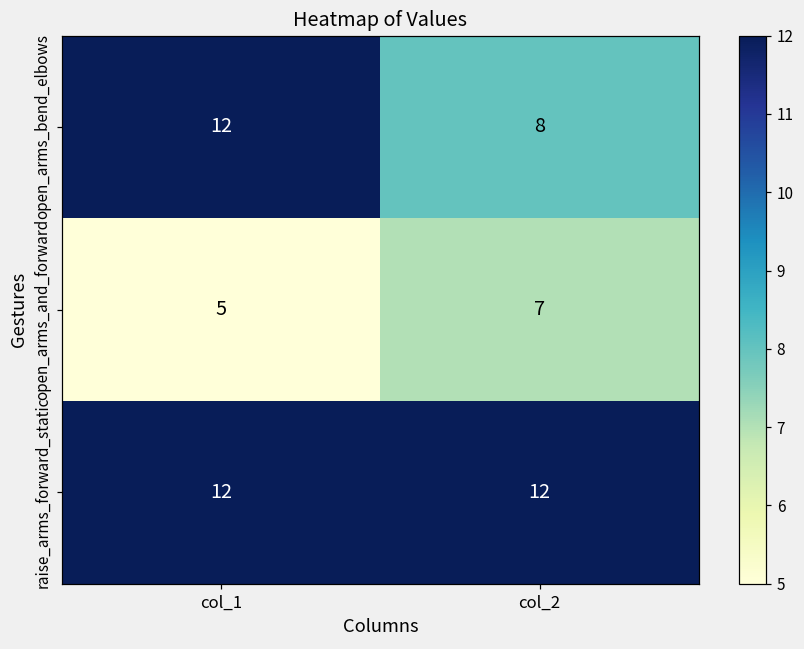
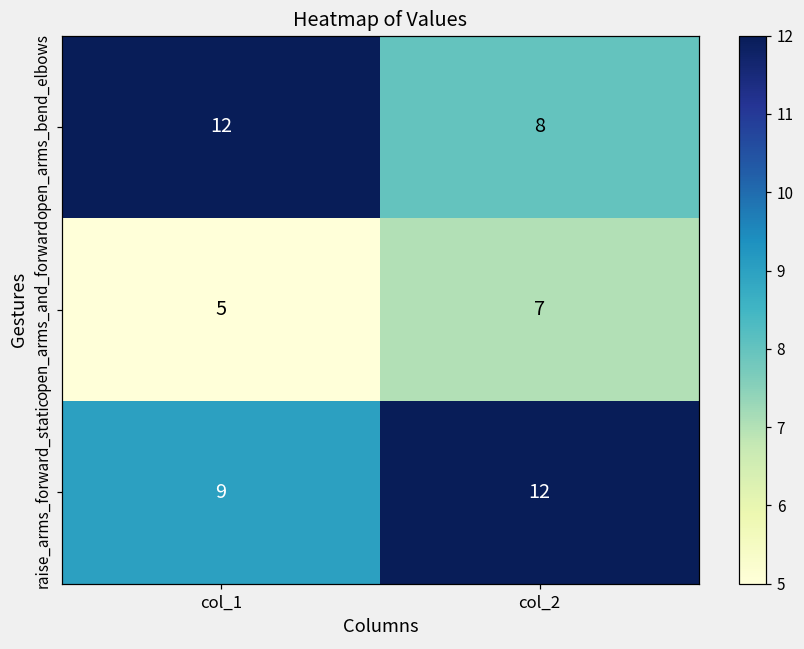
  {
    "open_arms_bend_elbows": {
      "col_1": 12,
      "col_2": 8
    },
    "open_arms_and_forward": {
      "col_1": 5,
      "col_2": 7
    },
    "raise_arms_forward_static": {
-     "col_1": 12,
+     "col_1": 9,
      "col_2": 12
    }
  }
